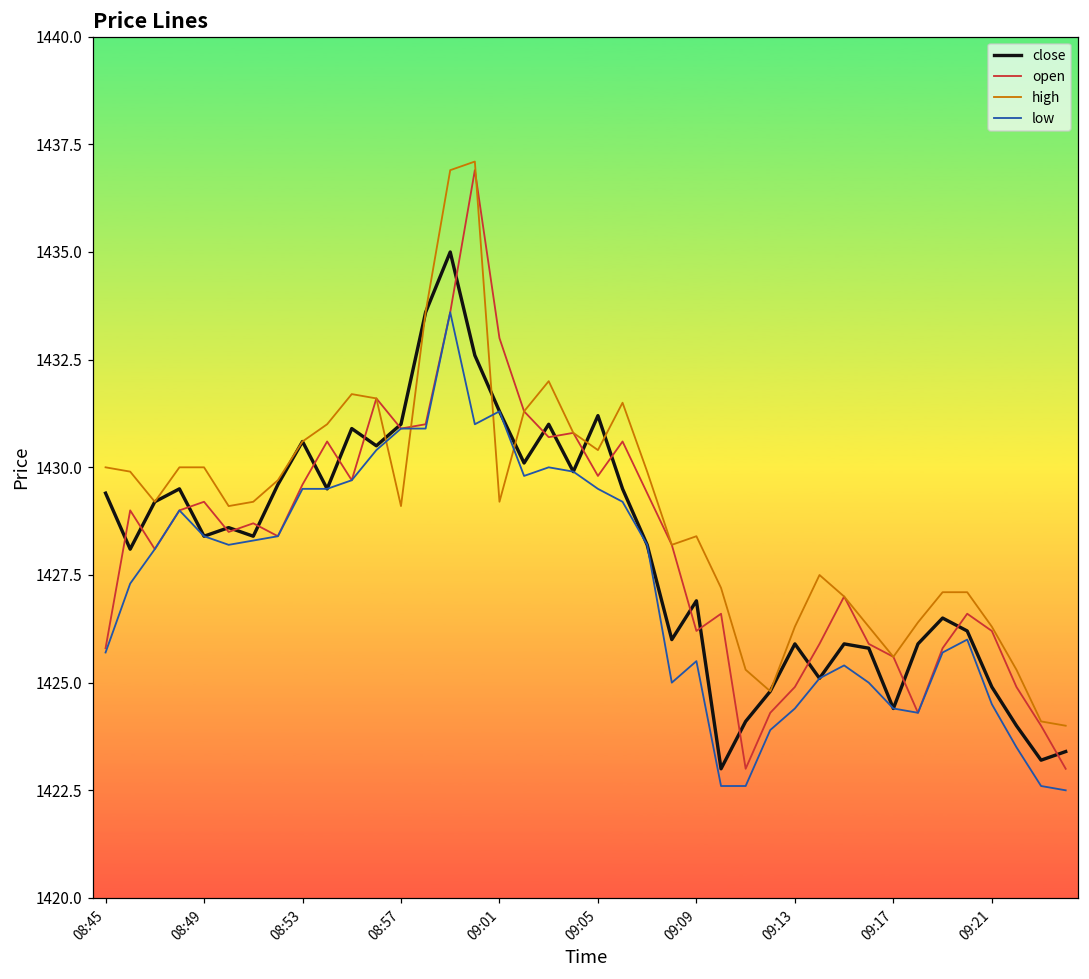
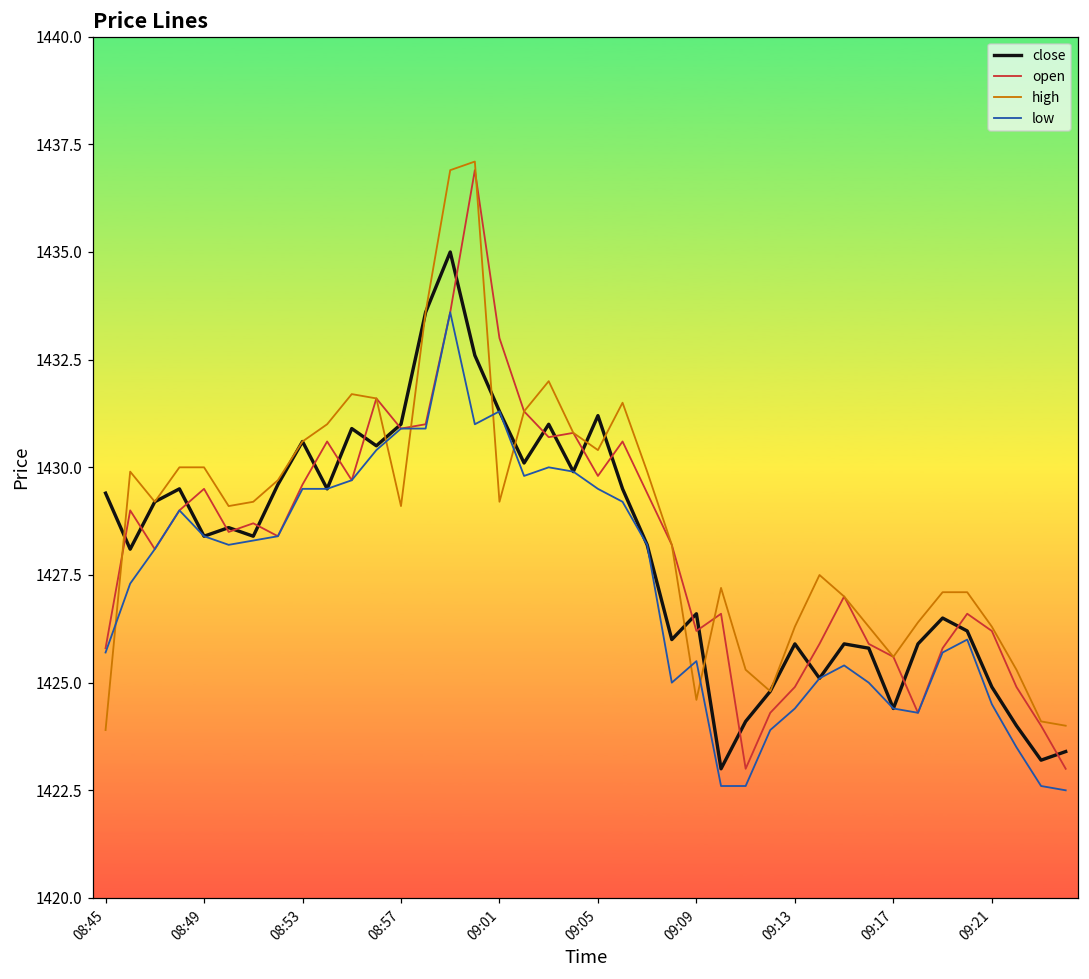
  {
    "close": {
      "08:45": 1429.4,
      "08:57": 1431.0,
      "09:05": 1431.2,
-     "09:09": 1426.9,
+     "09:09": 1426.6,
      "09:13": 1425.9,
      "09:21": 1424.9
    },
    "open": {
      "08:45": 1425.8,
-     "08:49": 1429.2,
+     "08:49": 1429.5,
      "08:53": 1429.6,
      "09:01": 1433.0,
      "09:05": 1429.8,
      "09:09": 1426.2,
      "09:13": 1424.9,
      "09:21": 1426.2
    },
    "high": {
-     "08:45": 1430.0,
+     "08:45": 1423.9,
      "08:49": 1430.0,
      "08:57": 1429.1,
      "09:01": 1429.2,
      "09:05": 1430.4,
-     "09:09": 1428.4,
+     "09:09": 1424.6,
      "09:13": 1426.3,
      "09:21": 1426.3
    },
    "low": {
      "08:45": 1425.7,
      "08:53": 1429.5,
      "09:05": 1429.5,
      "09:09": 1425.5,
      "09:13": 1424.4,
      "09:21": 1424.5
    }
  }
